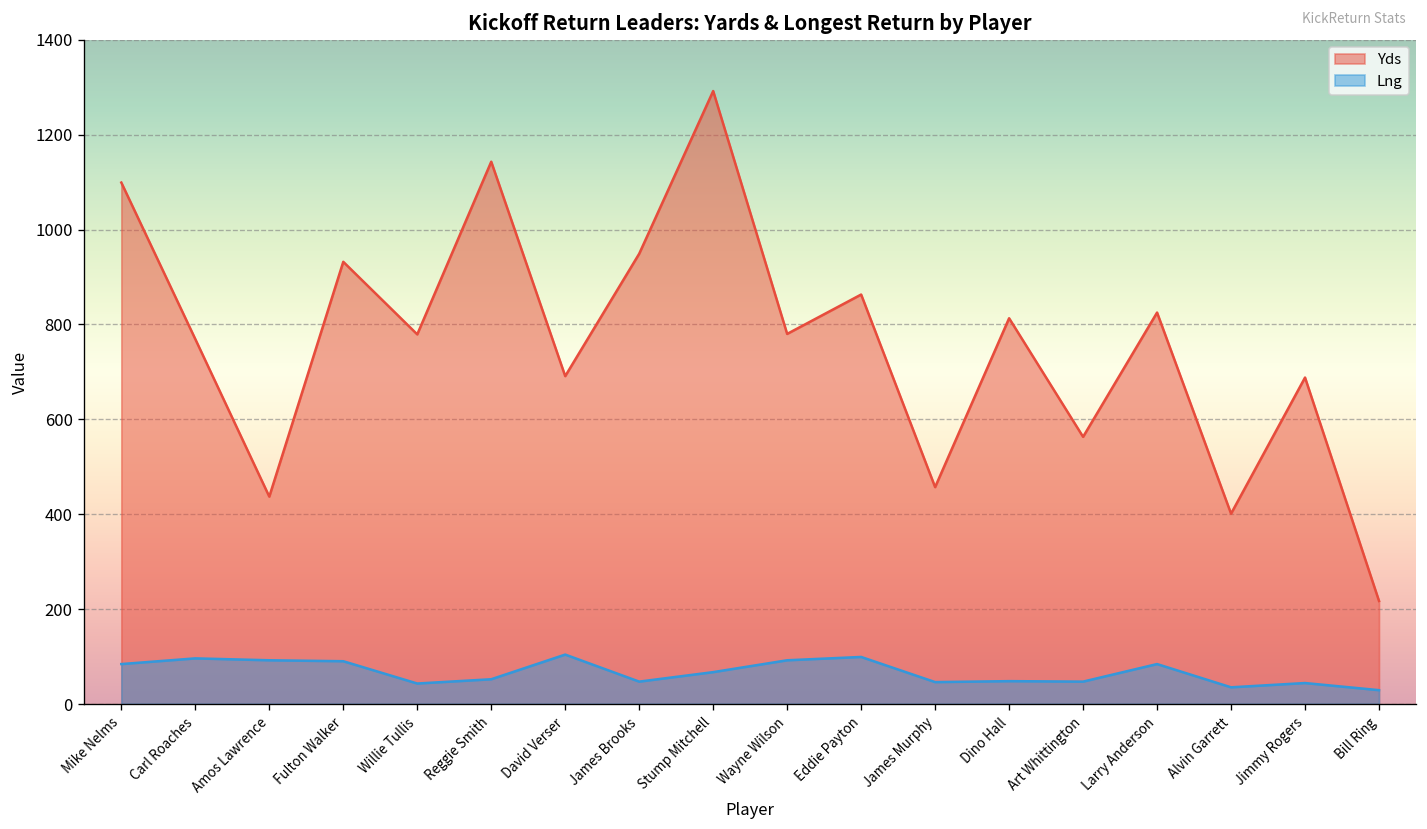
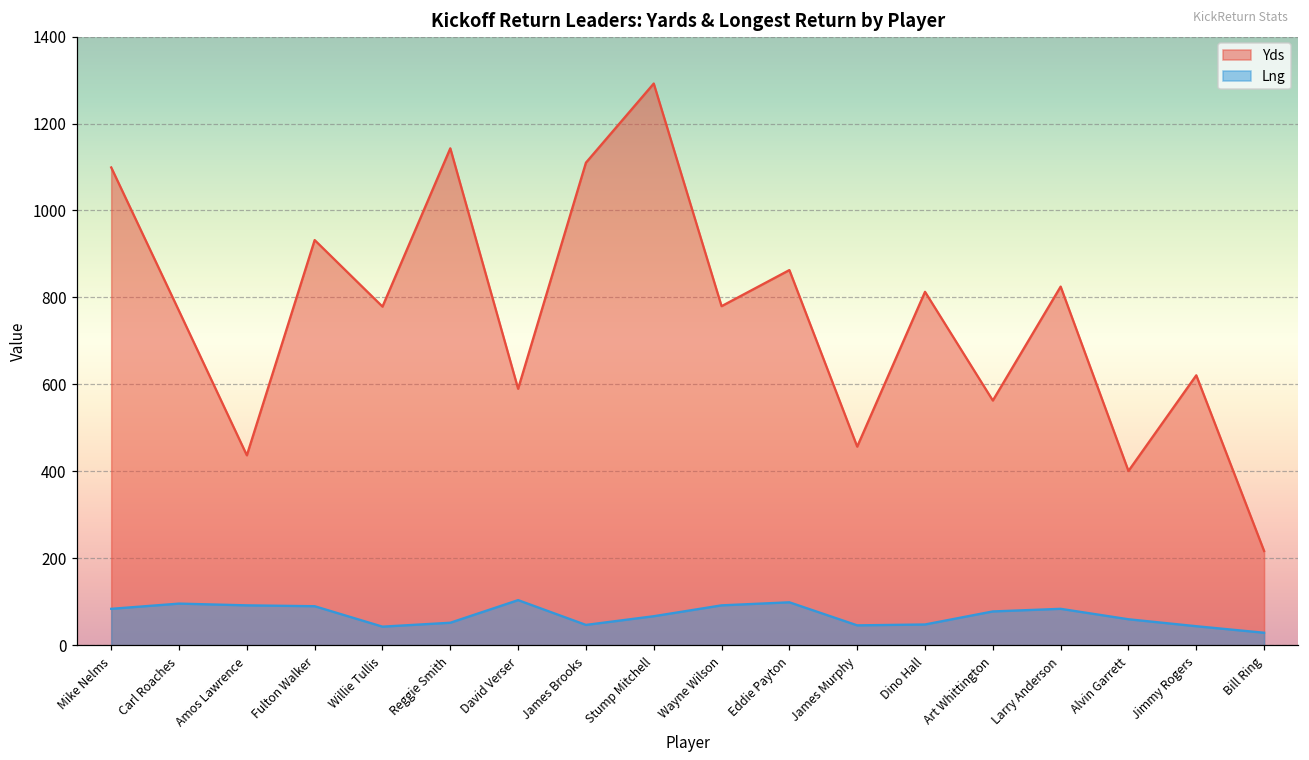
  {
    "Yds": {
      "Mike Nelms": 1100,
      "Carl Roaches": 770,
      "Amos Lawrence": 440,
      "Fulton Walker": 930,
      "Willie Tullis": 780,
      "Reggie Smith": 1140,
-     "David Verser": 690,
-     "James Brooks": 950,
+     "David Verser": 590,
+     "James Brooks": 1110,
      "Stump Mitchell": 1290,
      "Wayne Wilson": 780,
      "Eddie Payton": 860,
      "James Murphy": 460,
      "Dino Hall": 810,
      "Art Whittington": 560,
      "Larry Anderson": 830,
      "Alvin Garrett": 400,
-     "Jimmy Rogers": 690,
+     "Jimmy Rogers": 620,
      "Bill Ring": 220
    },
    "Lng": {
      "Mike Nelms": 80,
      "Carl Roaches": 100,
      "Amos Lawrence": 90,
      "Fulton Walker": 90,
      "Willie Tullis": 40,
      "Reggie Smith": 50,
      "David Verser": 100,
      "James Brooks": 50,
      "Stump Mitchell": 70,
      "Wayne Wilson": 90,
      "Eddie Payton": 100,
      "James Murphy": 50,
      "Dino Hall": 50,
-     "Art Whittington": 50,
+     "Art Whittington": 80,
      "Larry Anderson": 80,
-     "Alvin Garrett": 40,
+     "Alvin Garrett": 60,
      "Jimmy Rogers": 40,
      "Bill Ring": 30
    }
  }
